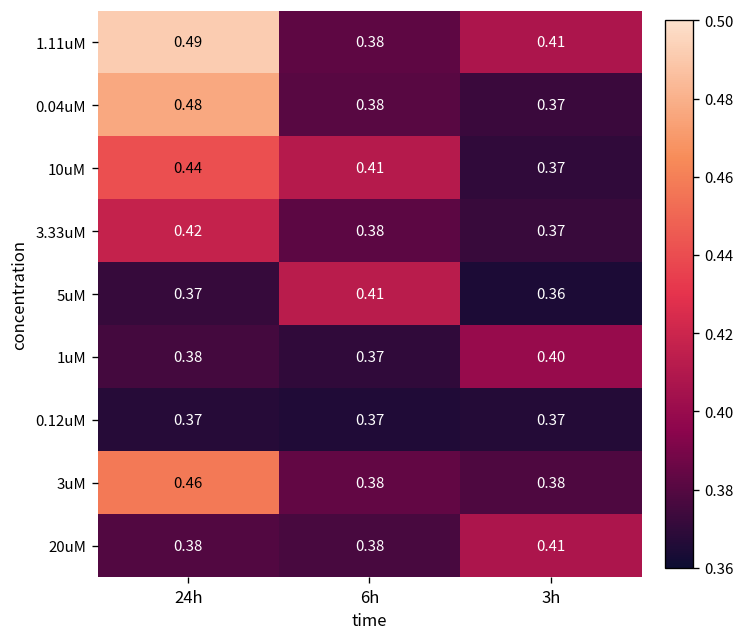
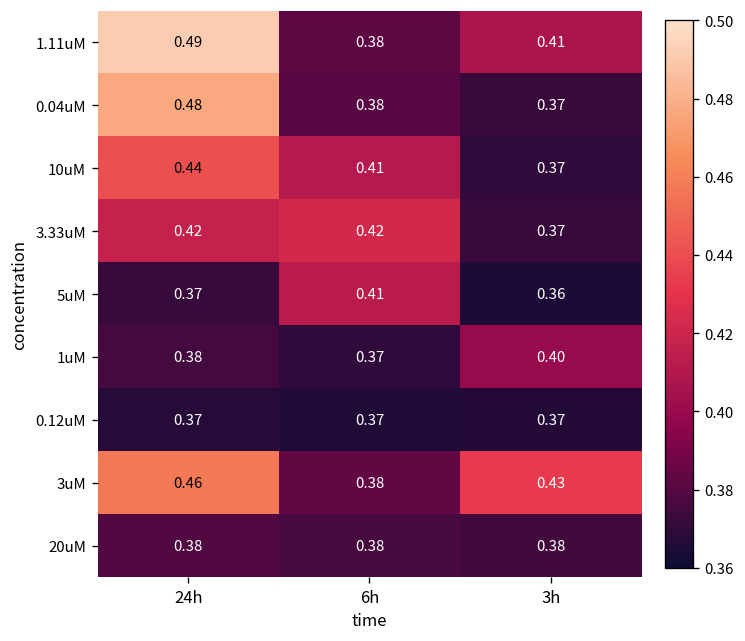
  {
    "1.11uM": {
      "24h": 0.49,
      "6h": 0.38,
      "3h": 0.41
    },
    "0.04uM": {
      "24h": 0.48,
      "6h": 0.38,
      "3h": 0.37
    },
    "10uM": {
      "24h": 0.44,
      "6h": 0.41,
      "3h": 0.37
    },
    "3.33uM": {
      "24h": 0.42,
-     "6h": 0.38,
+     "6h": 0.42,
      "3h": 0.37
    },
    "5uM": {
      "24h": 0.37,
      "6h": 0.41,
      "3h": 0.36
    },
    "1uM": {
      "24h": 0.38,
      "6h": 0.37,
      "3h": 0.40
    },
    "0.12uM": {
      "24h": 0.37,
      "6h": 0.37,
      "3h": 0.37
    },
    "3uM": {
      "24h": 0.46,
      "6h": 0.38,
-     "3h": 0.38
+     "3h": 0.43
    },
    "20uM": {
      "24h": 0.38,
      "6h": 0.38,
-     "3h": 0.41
+     "3h": 0.38
    }
  }
